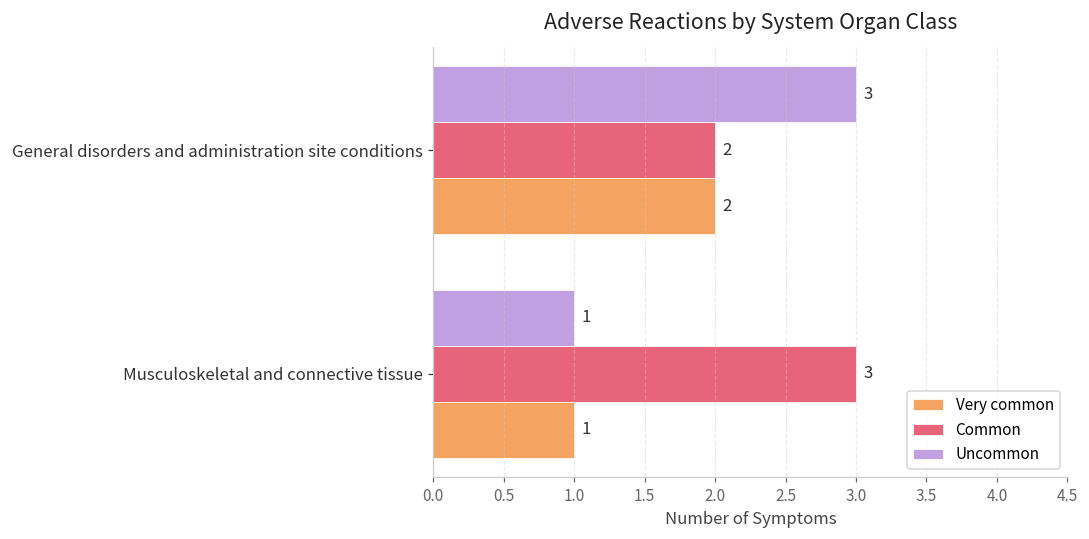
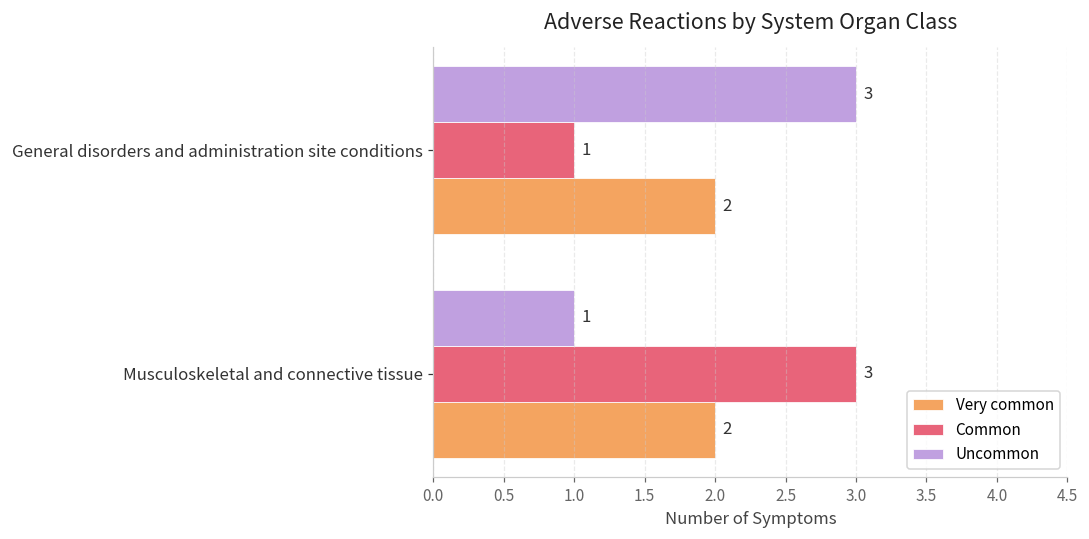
  {
    "Very common": {
      "General disorders and administration site conditions": 2,
-     "Musculoskeletal and connective tissue": 1
+     "Musculoskeletal and connective tissue": 2
    },
    "Common": {
-     "General disorders and administration site conditions": 2,
+     "General disorders and administration site conditions": 1,
      "Musculoskeletal and connective tissue": 3
    },
    "Uncommon": {
      "General disorders and administration site conditions": 3,
      "Musculoskeletal and connective tissue": 1
    }
  }
